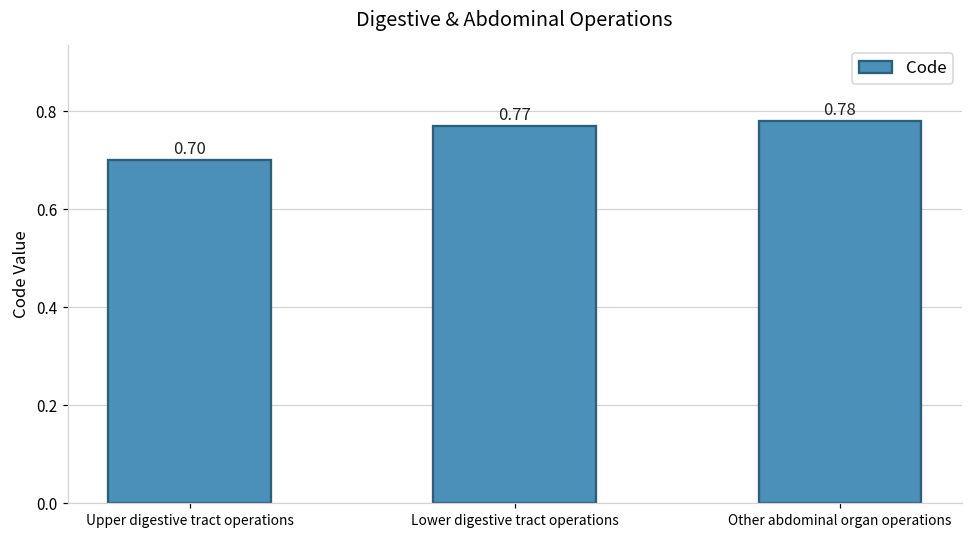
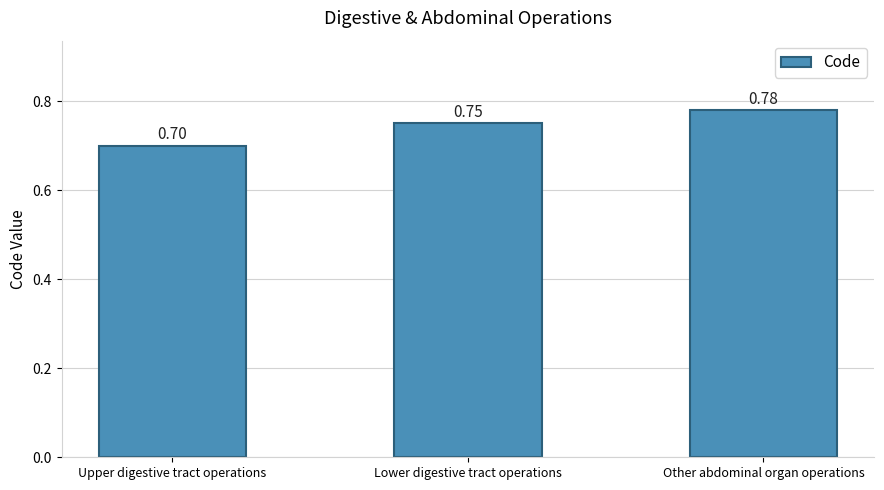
  {
    "Upper digestive tract operations": 0.70,
-   "Lower digestive tract operations": 0.77,
+   "Lower digestive tract operations": 0.75,
    "Other abdominal organ operations": 0.78
  }
